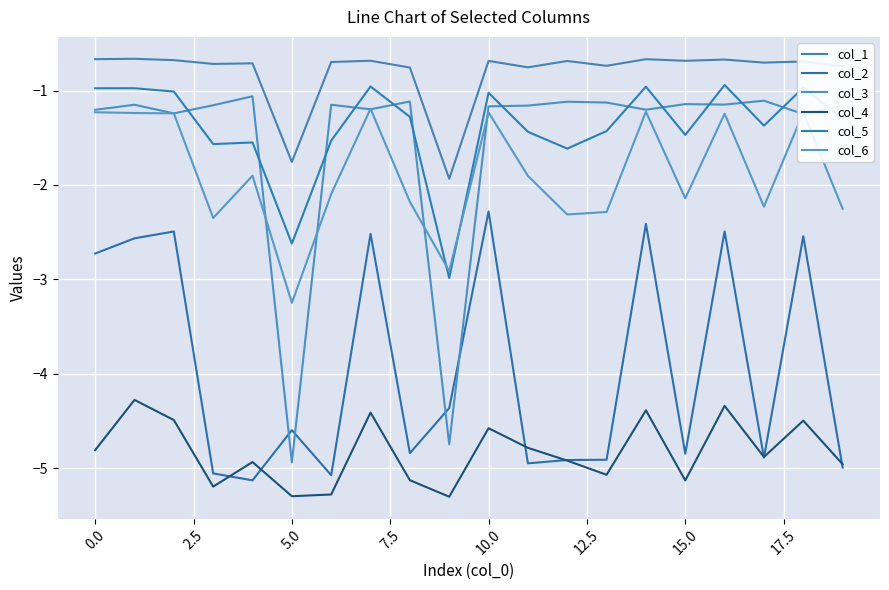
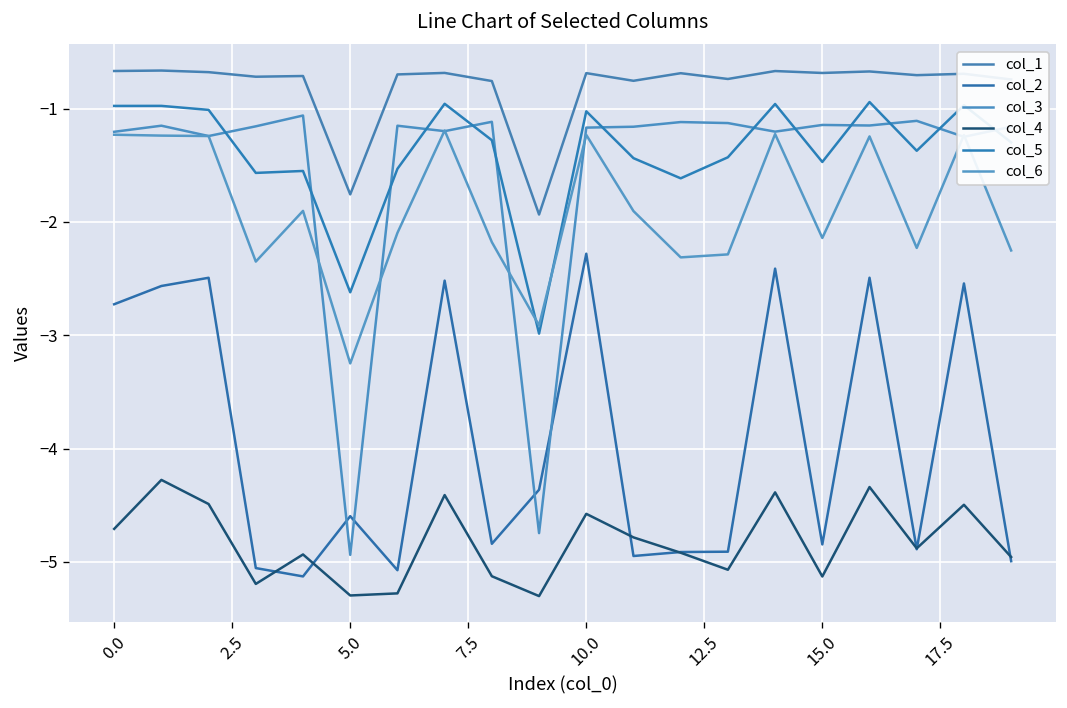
  {
    "col_4": {
-     "0.0": -4.8,
+     "0.0": -4.7,
      "5.0": -5.3,
      "10.0": -4.6,
      "15.0": -5.1
    }
  }
